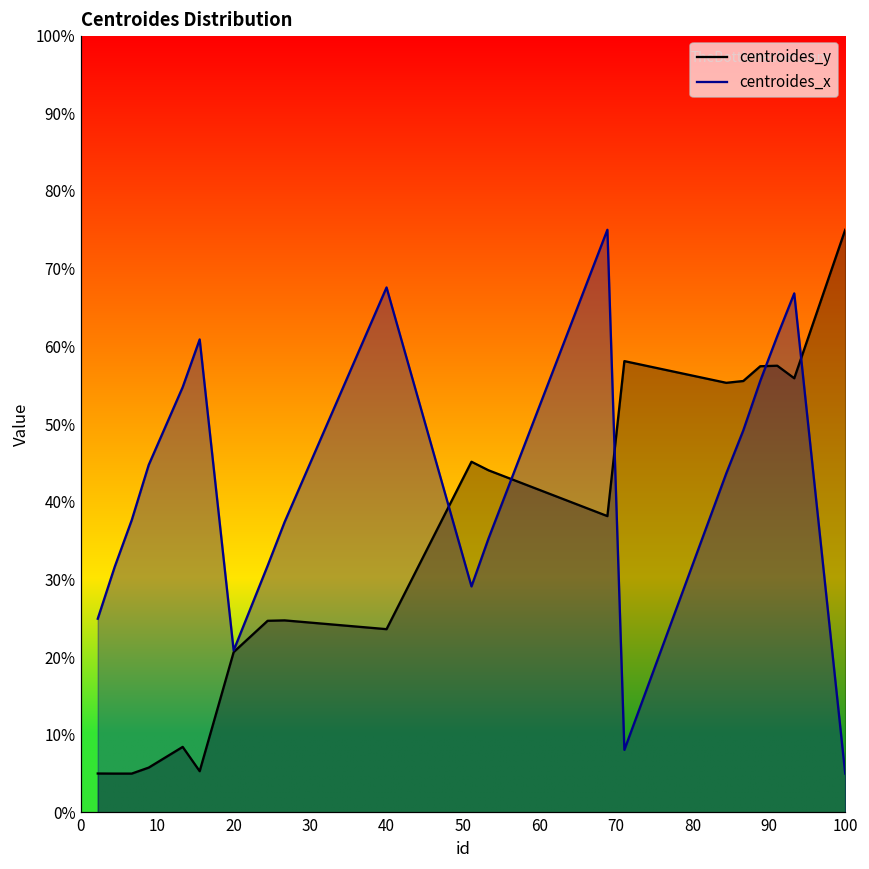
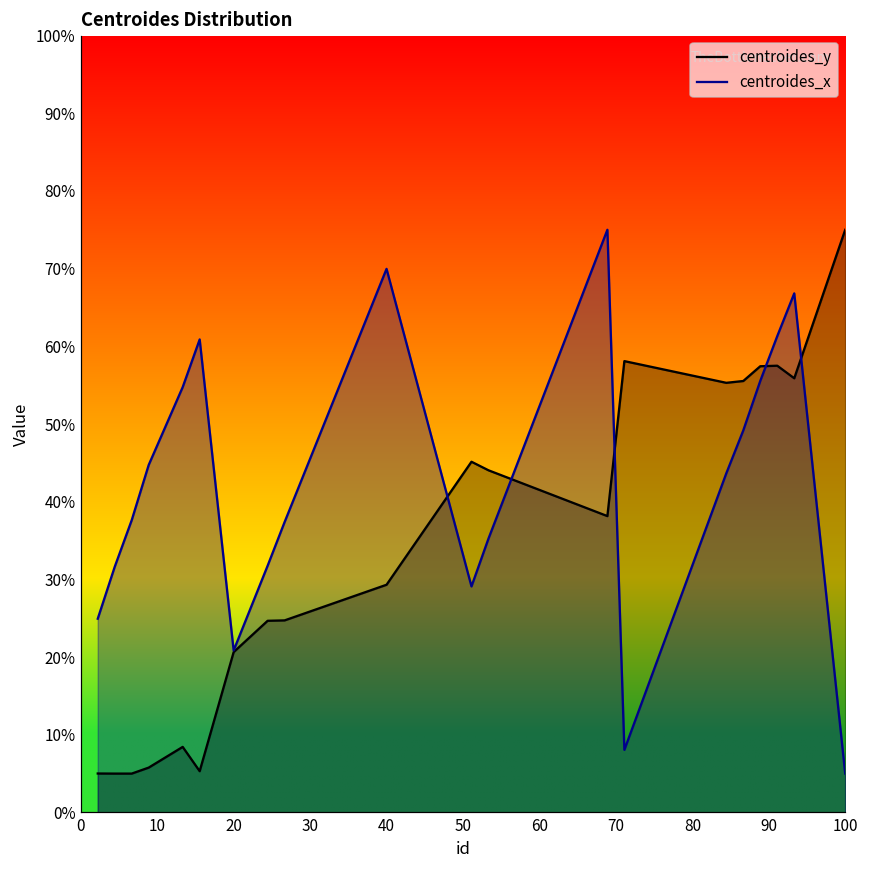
  {
    "centroides_y": {
-     "40": "24%",
+     "40": "29%",
      "100": "75%"
    },
    "centroides_x": {
-     "40": "68%",
+     "40": "70%",
      "100": "5%"
    }
  }
